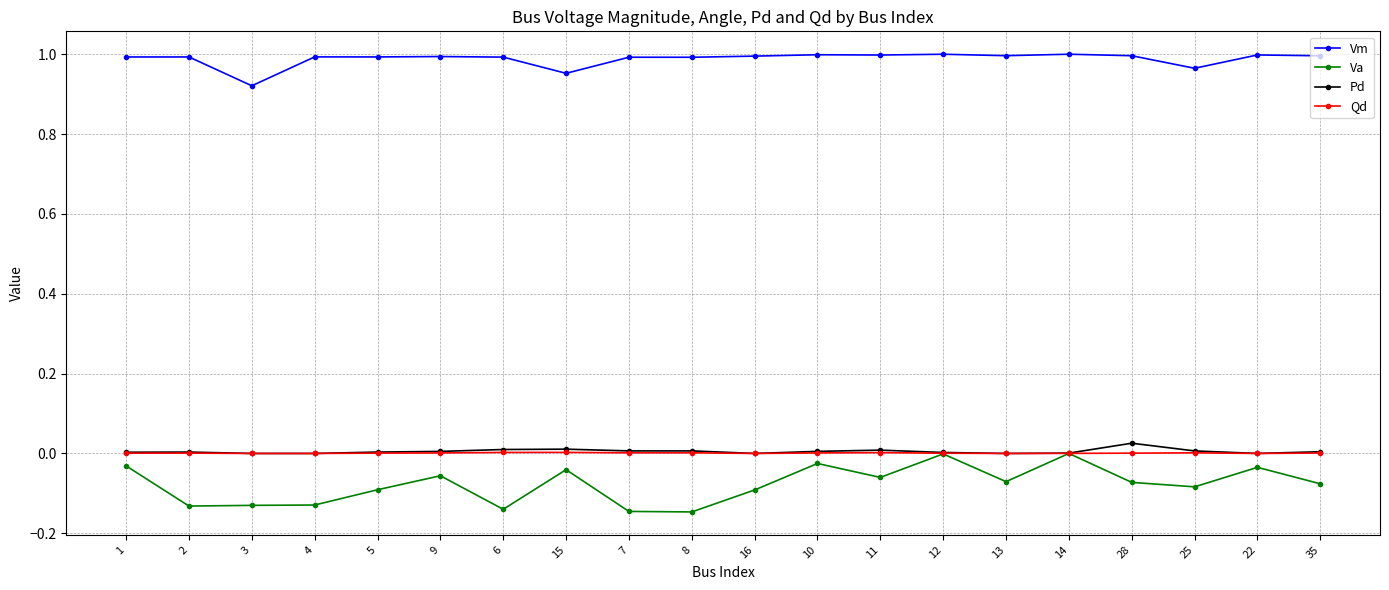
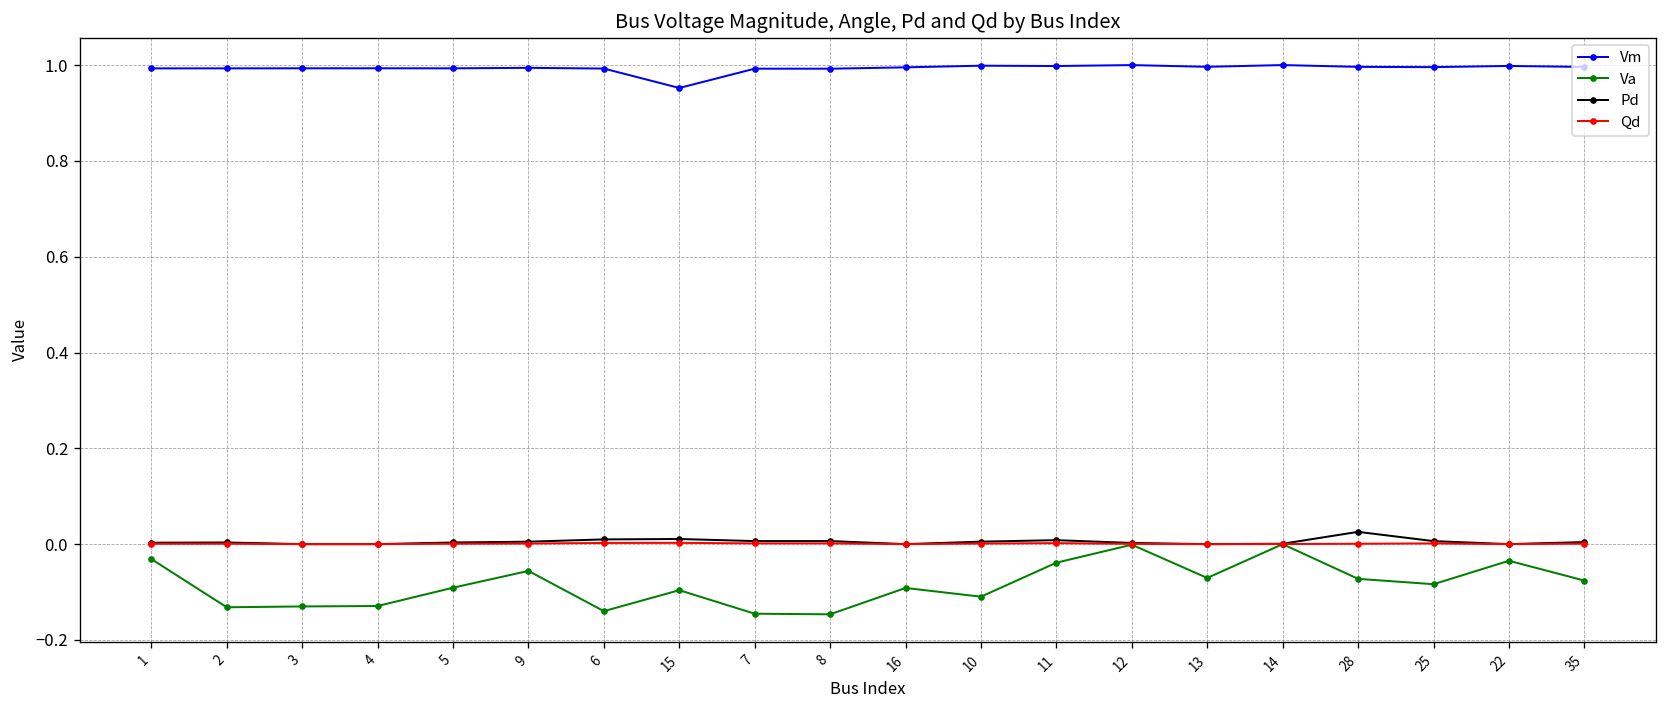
  {
    "Vm": {
      "1": 0.99,
      "2": 0.99,
-     "3": 0.92,
+     "3": 0.99,
      "4": 0.99,
      "5": 0.99,
      "9": 0.99,
      "6": 0.99,
      "15": 0.95,
      "7": 0.99,
      "8": 0.99,
      "16": 1.00,
      "10": 1.00,
      "11": 1.00,
      "12": 1.00,
      "13": 1.00,
      "14": 1.00,
      "28": 1.00,
-     "25": 0.96,
+     "25": 1.00,
      "22": 1.00
    },
    "Va": {
      "1": -0.03,
      "2": -0.13,
      "3": -0.13,
      "4": -0.13,
      "5": -0.09,
      "9": -0.06,
      "6": -0.14,
-     "15": -0.04,
+     "15": -0.10,
      "7": -0.15,
      "8": -0.15,
      "16": -0.09,
-     "10": -0.03,
-     "11": -0.06,
+     "10": -0.11,
+     "11": -0.04,
      "13": -0.07,
      "28": -0.07,
      "25": -0.08,
      "22": -0.03,
      "35": -0.08
    },
    "Pd": {
      "6": 0.01,
      "15": 0.01,
      "28": 0.03
    },
    "Qd": {
      "6": 0.00,
      "15": 0.00,
      "28": 0.00
    }
  }
